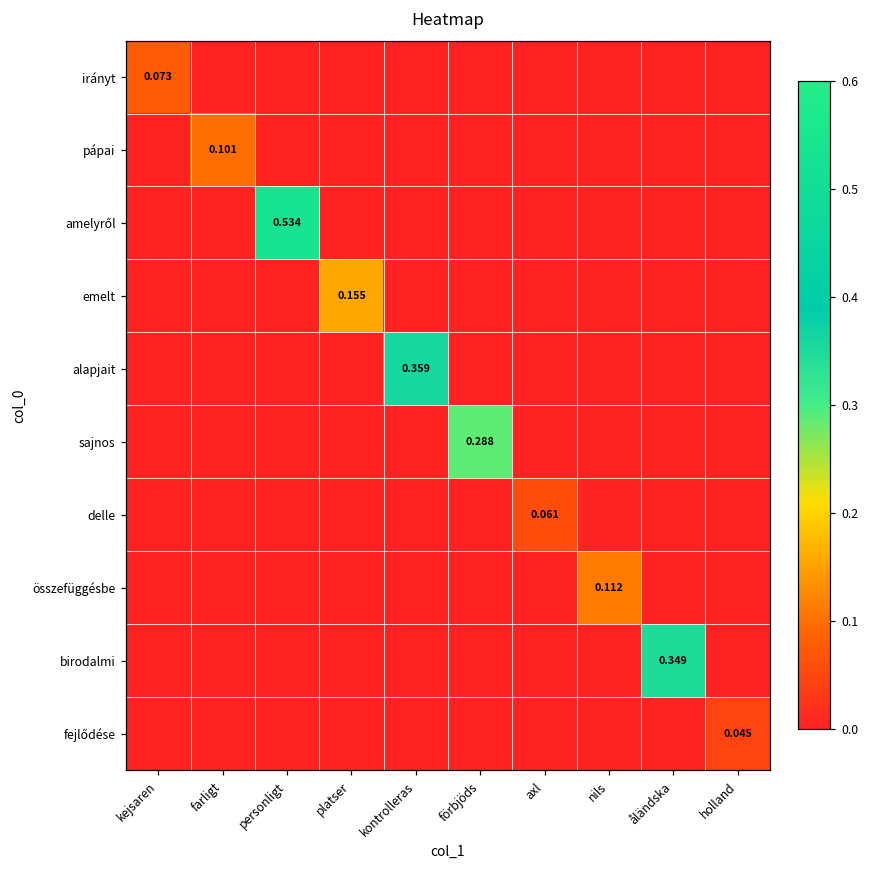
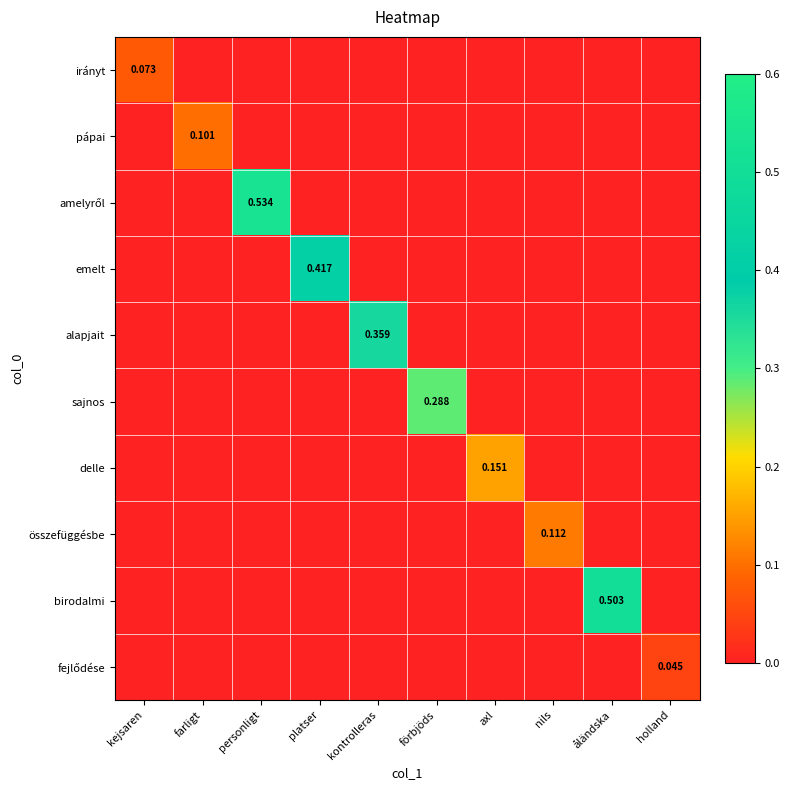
  {
    "irányt": {
      "kejsaren": 0.073
    },
    "pápai": {
      "farligt": 0.101
    },
    "amelyről": {
      "personligt": 0.534
    },
    "emelt": {
-     "platser": 0.155
+     "platser": 0.417
    },
    "alapjait": {
      "kontrolleras": 0.359
    },
    "sajnos": {
      "förbjöds": 0.288
    },
    "delle": {
-     "axl": 0.061
+     "axl": 0.151
    },
    "összefüggésbe": {
      "nils": 0.112
    },
    "birodalmi": {
-     "åländska": 0.349
+     "åländska": 0.503
    },
    "fejlődése": {
      "holland": 0.045
    }
  }
